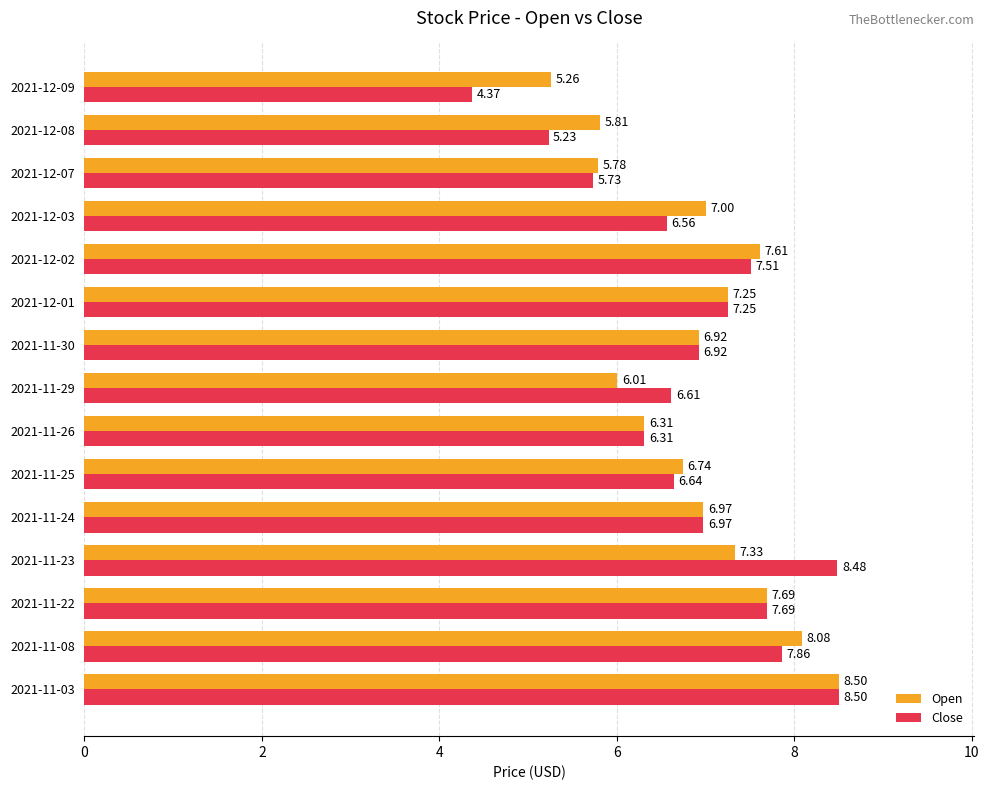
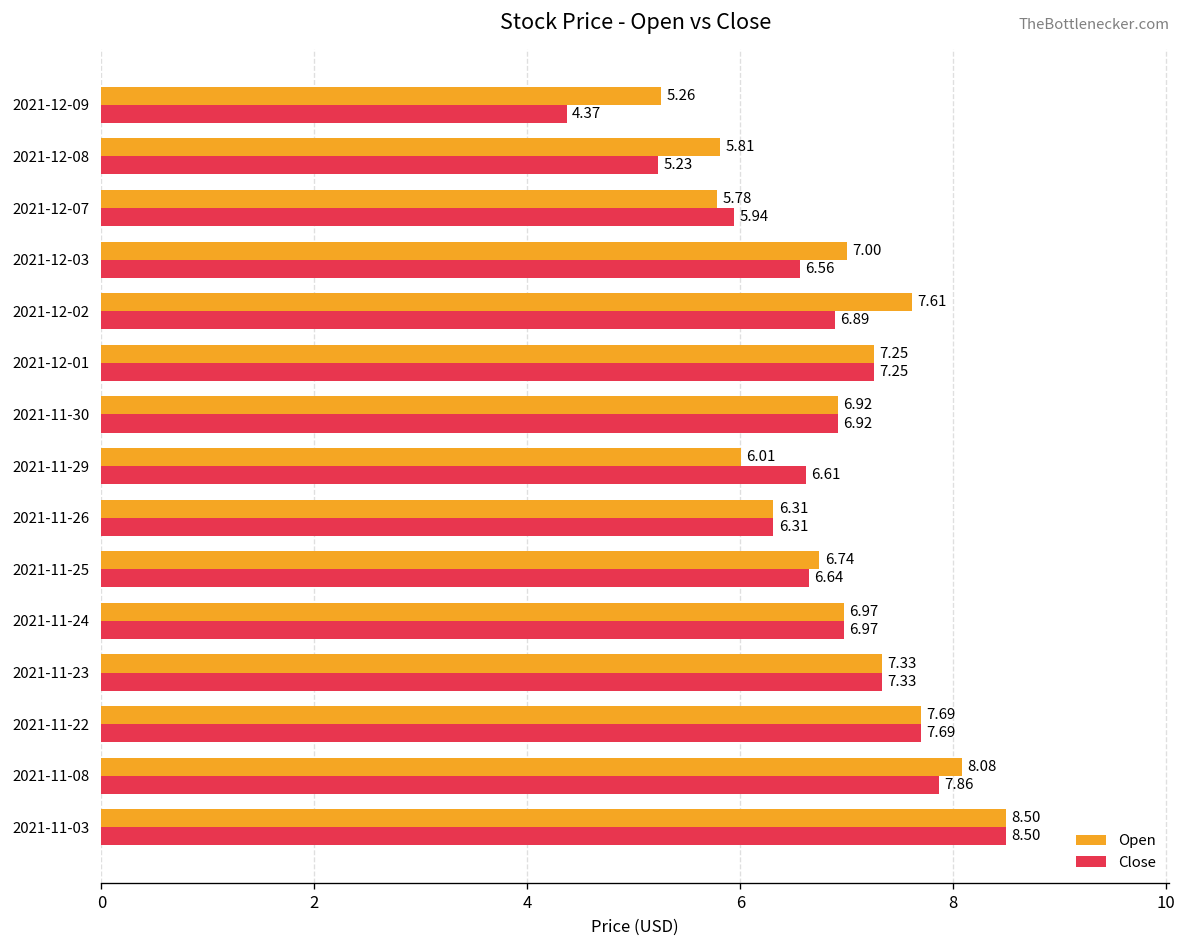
  {
    "Open": {
      "2021-12-09": 5.26,
      "2021-12-08": 5.81,
      "2021-12-07": 5.78,
      "2021-12-03": 7.00,
      "2021-12-02": 7.61,
      "2021-12-01": 7.25,
      "2021-11-30": 6.92,
      "2021-11-29": 6.01,
      "2021-11-26": 6.31,
      "2021-11-25": 6.74,
      "2021-11-24": 6.97,
      "2021-11-23": 7.33,
      "2021-11-22": 7.69,
      "2021-11-08": 8.08,
      "2021-11-03": 8.50
    },
    "Close": {
      "2021-12-09": 4.37,
      "2021-12-08": 5.23,
-     "2021-12-07": 5.73,
+     "2021-12-07": 5.94,
      "2021-12-03": 6.56,
-     "2021-12-02": 7.51,
+     "2021-12-02": 6.89,
      "2021-12-01": 7.25,
      "2021-11-30": 6.92,
      "2021-11-29": 6.61,
      "2021-11-26": 6.31,
      "2021-11-25": 6.64,
      "2021-11-24": 6.97,
-     "2021-11-23": 8.48,
+     "2021-11-23": 7.33,
      "2021-11-22": 7.69,
      "2021-11-08": 7.86,
      "2021-11-03": 8.50
    }
  }
